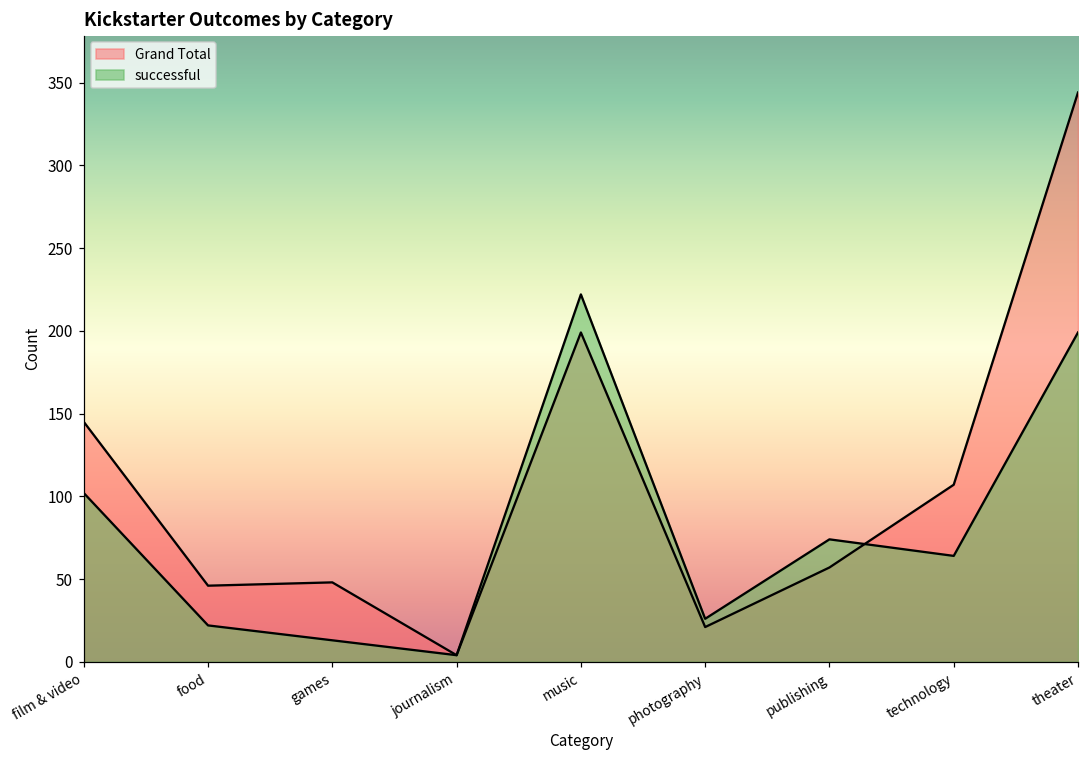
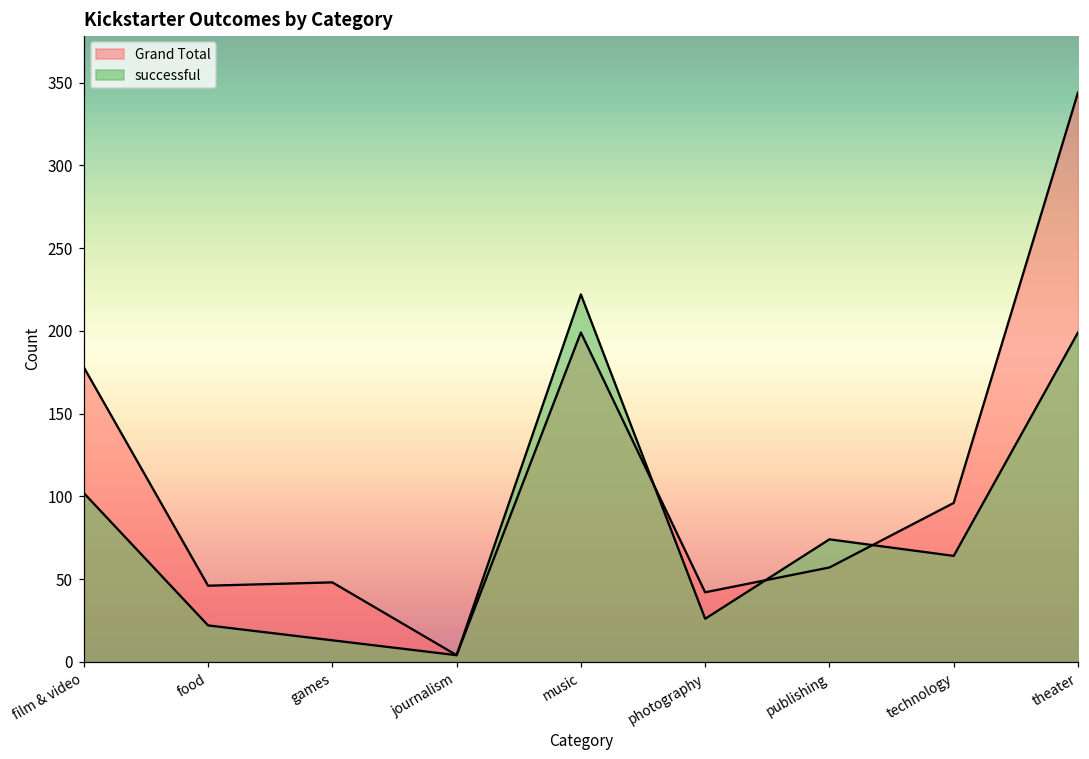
  {
    "Grand Total": {
-     "film & video": 145,
+     "film & video": 178,
      "food": 46,
      "games": 48,
      "music": 199,
-     "photography": 21,
+     "photography": 42,
      "publishing": 57,
-     "technology": 107,
+     "technology": 96,
      "theater": 344
    },
    "successful": {
      "film & video": 102,
      "food": 22,
      "games": 13,
      "music": 222,
      "photography": 26,
      "publishing": 74,
      "technology": 64,
      "theater": 199
    }
  }
